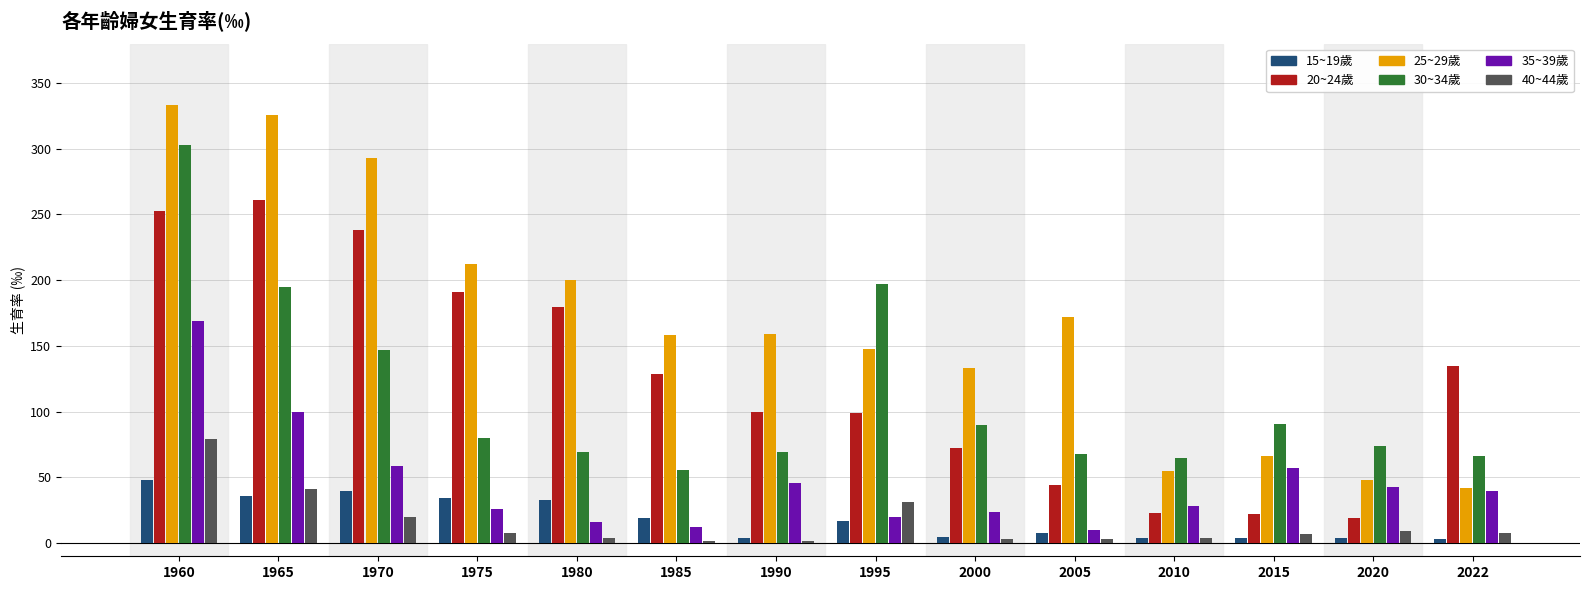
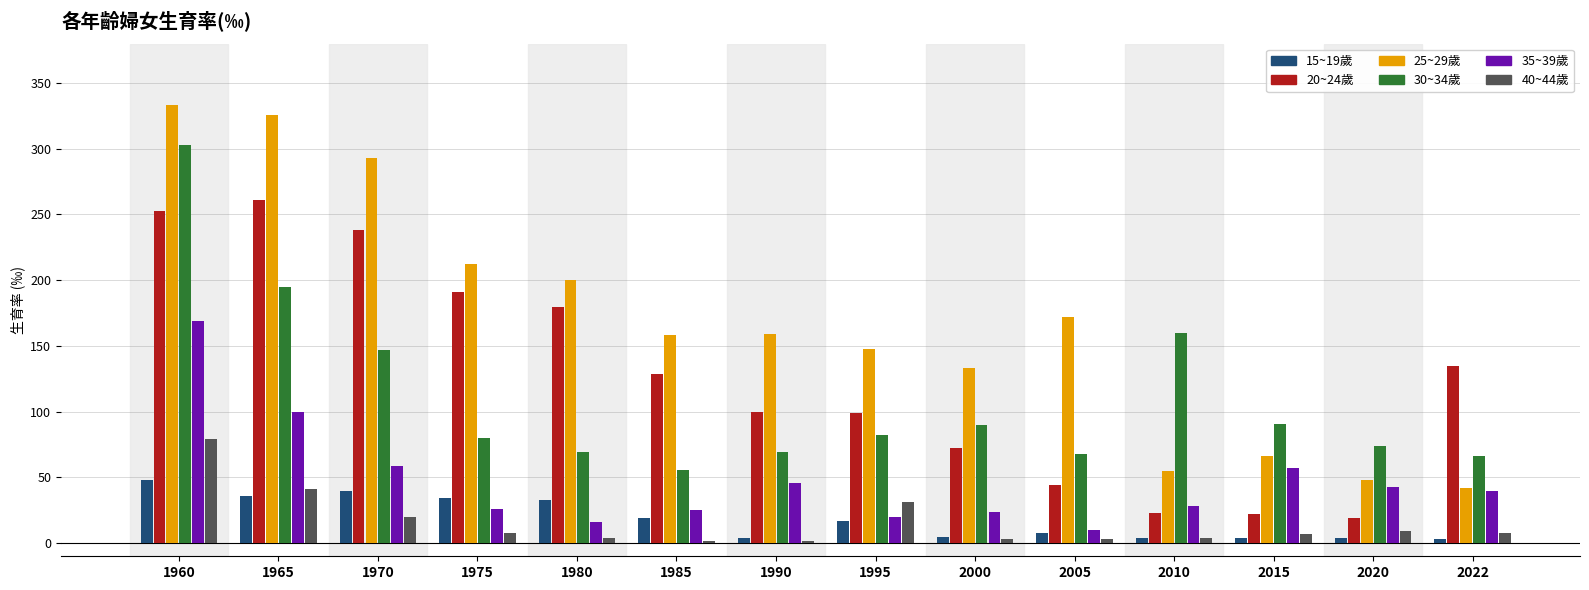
  {
    "15~19歲": {
      "1960": 48,
      "1965": 36,
      "1970": 40,
      "1975": 34,
      "1980": 33,
      "1985": 19,
      "1990": 4,
      "1995": 17,
      "2000": 5,
      "2005": 8,
      "2010": 4,
      "2015": 4,
      "2020": 4,
      "2022": 3
    },
    "20~24歲": {
      "1960": 253,
      "1965": 261,
      "1970": 238,
      "1975": 191,
      "1980": 180,
      "1985": 129,
      "1990": 100,
      "1995": 99,
      "2000": 72,
      "2005": 44,
      "2010": 23,
      "2015": 22,
      "2020": 19,
      "2022": 135
    },
    "25~29歲": {
      "1960": 333,
      "1965": 326,
      "1970": 293,
      "1975": 212,
      "1980": 200,
      "1985": 158,
      "1990": 159,
      "1995": 148,
      "2000": 133,
      "2005": 172,
      "2010": 55,
      "2015": 66,
      "2020": 48,
      "2022": 42
    },
    "30~34歲": {
      "1960": 303,
      "1965": 195,
      "1970": 147,
      "1975": 80,
      "1980": 69,
      "1985": 56,
      "1990": 69,
-     "1995": 197,
+     "1995": 82,
      "2000": 90,
      "2005": 68,
-     "2010": 65,
+     "2010": 160,
      "2015": 91,
      "2020": 74,
      "2022": 66
    },
    "35~39歲": {
      "1960": 169,
      "1965": 100,
      "1970": 59,
      "1975": 26,
      "1980": 16,
-     "1985": 12,
+     "1985": 25,
      "1990": 46,
      "1995": 20,
      "2000": 24,
      "2005": 10,
      "2010": 28,
      "2015": 57,
      "2020": 43,
      "2022": 40
    },
    "40~44歲": {
      "1960": 79,
      "1965": 41,
      "1970": 20,
      "1975": 8,
      "1980": 4,
      "1985": 2,
      "1990": 2,
      "1995": 31,
      "2000": 3,
      "2005": 3,
      "2010": 4,
      "2015": 7,
      "2020": 9,
      "2022": 8
    }
  }
